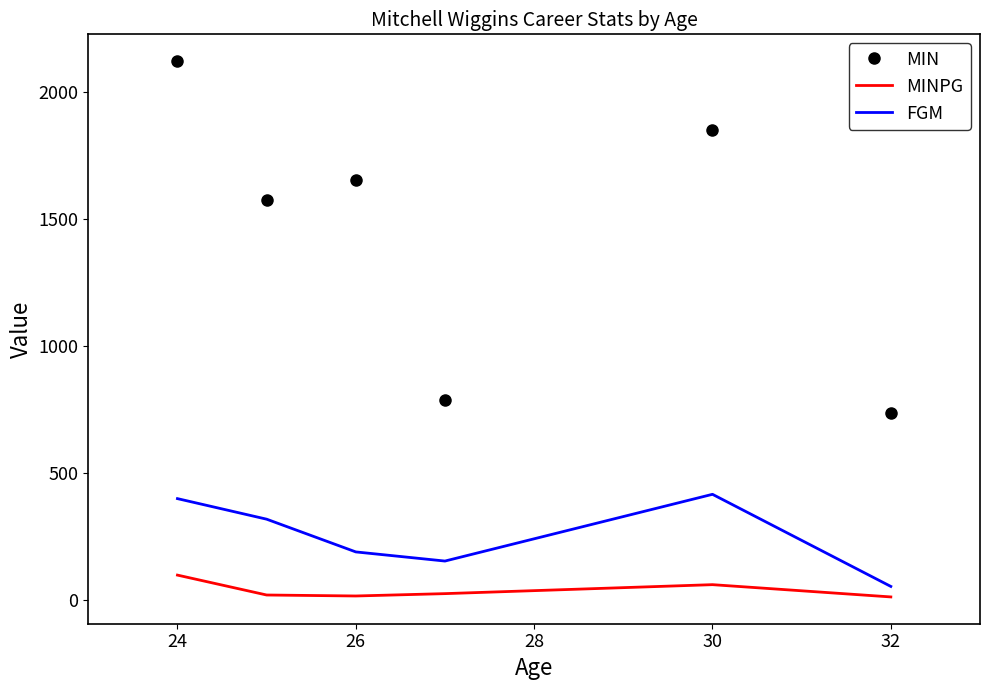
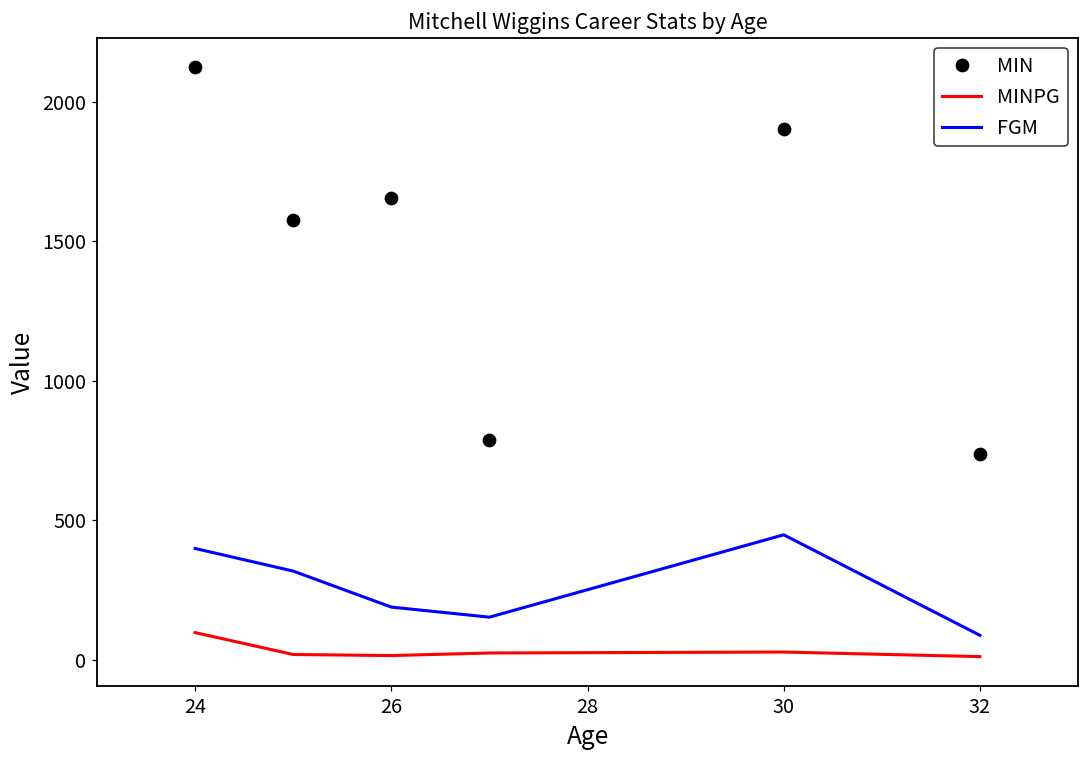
  {
    "MIN": {
      "24": 2120,
      "26": 1660,
-     "30": 1850,
+     "30": 1900,
      "32": 740
    },
    "MINPG": {
      "24": 100,
      "26": 20,
-     "30": 60,
+     "30": 30,
      "32": 10
    },
    "FGM": {
      "24": 400,
      "26": 190,
-     "30": 420,
-     "32": 50
+     "30": 450,
+     "32": 90
    }
  }
